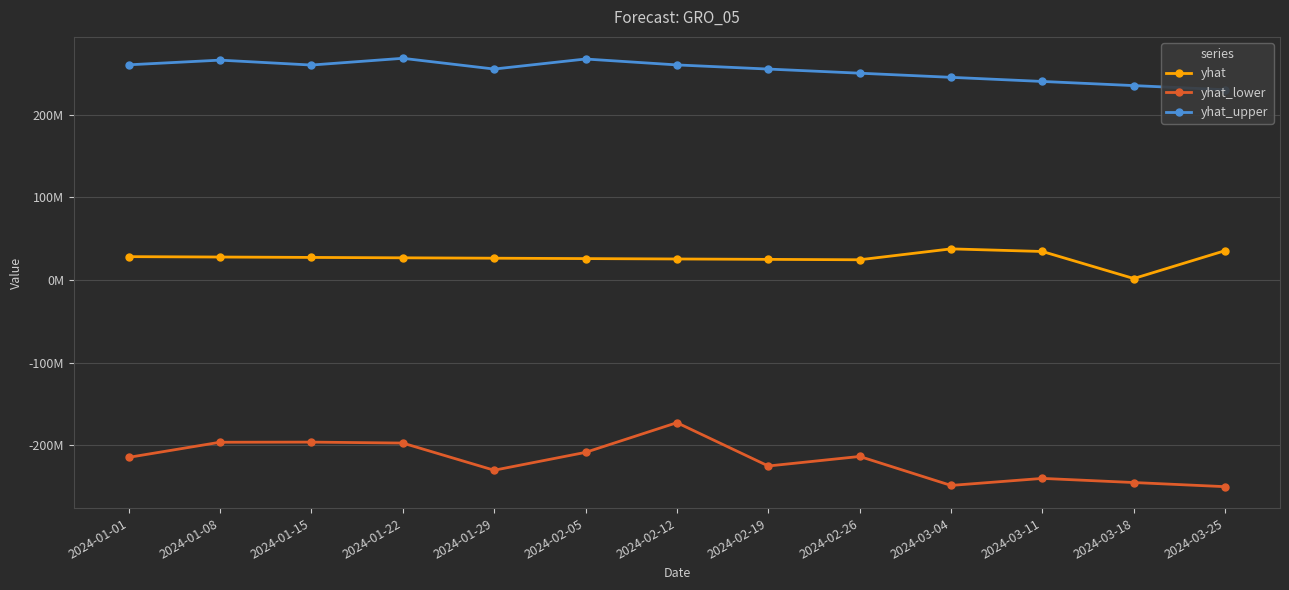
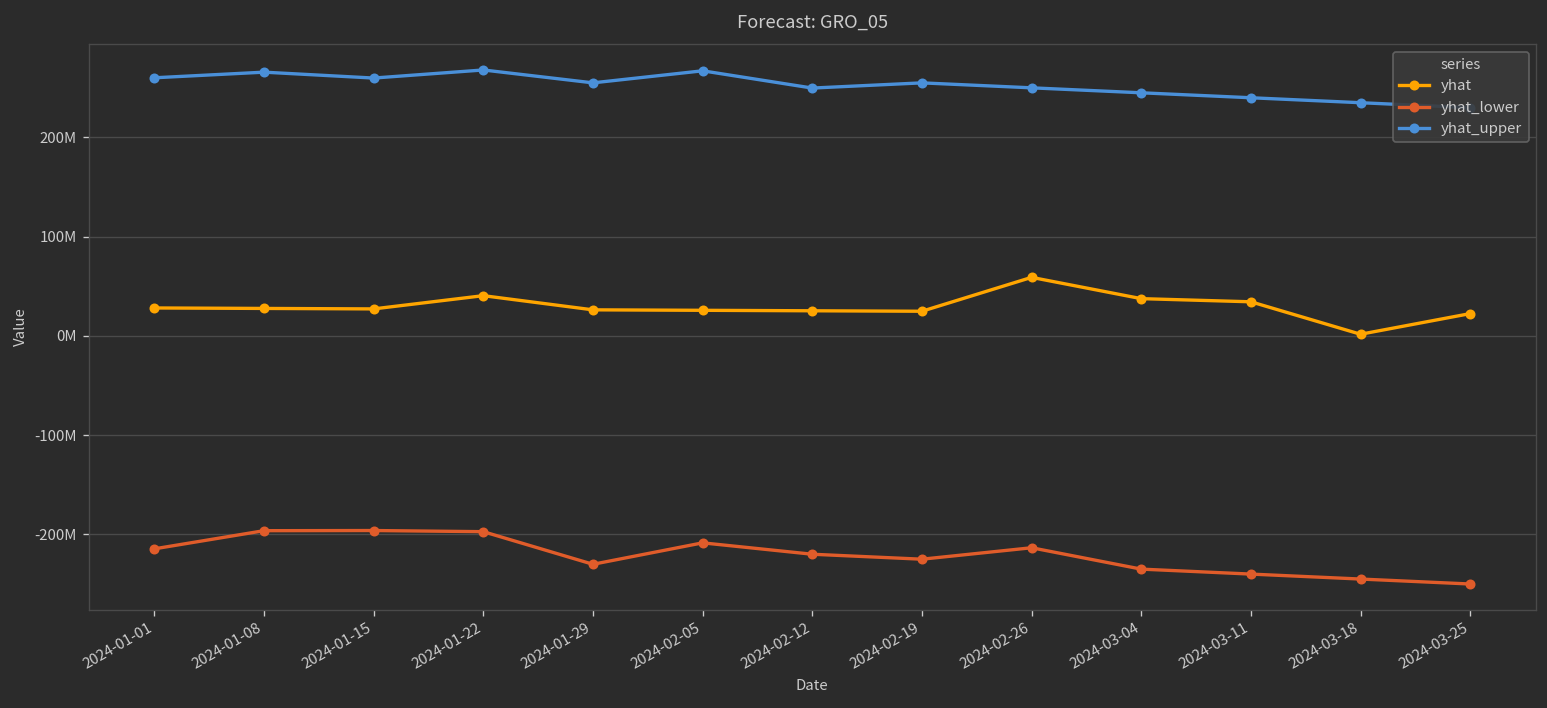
  {
    "yhat": {
      "2024-01-01": 30000000,
      "2024-01-08": 30000000,
      "2024-01-15": 30000000,
-     "2024-01-22": 30000000,
+     "2024-01-22": 40000000,
      "2024-01-29": 30000000,
      "2024-02-05": 30000000,
      "2024-02-12": 30000000,
      "2024-02-19": 20000000,
-     "2024-02-26": 20000000,
+     "2024-02-26": 60000000,
      "2024-03-04": 40000000,
      "2024-03-11": 30000000,
      "2024-03-18": 0,
-     "2024-03-25": 40000000
+     "2024-03-25": 20000000
    },
    "yhat_lower": {
      "2024-01-01": -210000000,
      "2024-01-08": -200000000,
      "2024-01-15": -200000000,
      "2024-01-22": -200000000,
      "2024-01-29": -230000000,
      "2024-02-05": -210000000,
-     "2024-02-12": -170000000,
+     "2024-02-12": -220000000,
      "2024-02-19": -230000000,
      "2024-02-26": -210000000,
-     "2024-03-04": -250000000,
+     "2024-03-04": -240000000,
      "2024-03-11": -240000000,
      "2024-03-18": -250000000,
      "2024-03-25": -250000000
    },
    "yhat_upper": {
      "2024-01-01": 260000000,
      "2024-01-08": 270000000,
      "2024-01-15": 260000000,
      "2024-01-22": 270000000,
      "2024-01-29": 260000000,
      "2024-02-05": 270000000,
-     "2024-02-12": 260000000,
+     "2024-02-12": 250000000,
      "2024-02-19": 260000000,
      "2024-02-26": 250000000,
      "2024-03-04": 250000000,
      "2024-03-11": 240000000,
      "2024-03-18": 240000000
    }
  }
